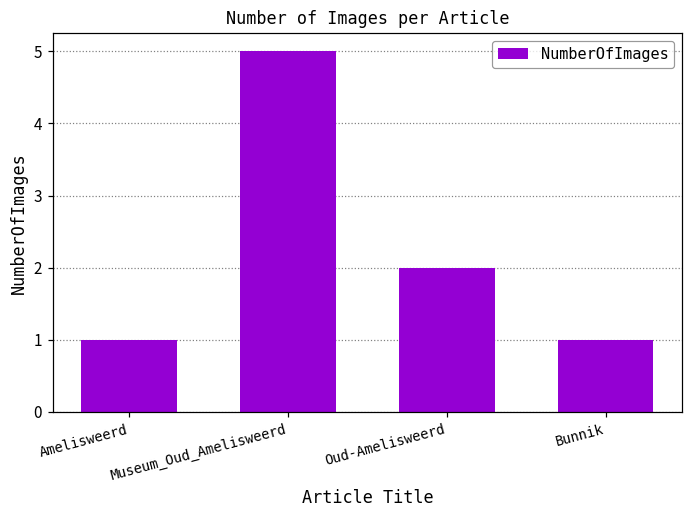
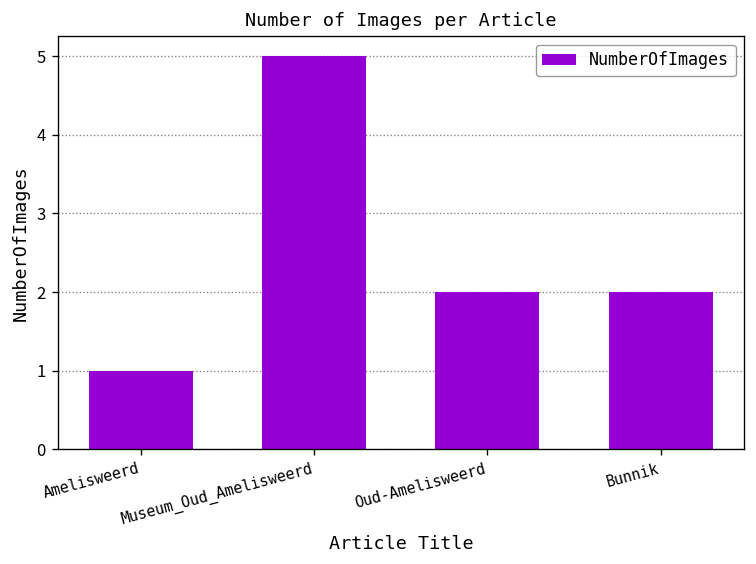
  {
    "Amelisweerd": 1,
    "Museum_Oud_Amelisweerd": 5,
    "Oud-Amelisweerd": 2,
-   "Bunnik": 1
+   "Bunnik": 2
  }
